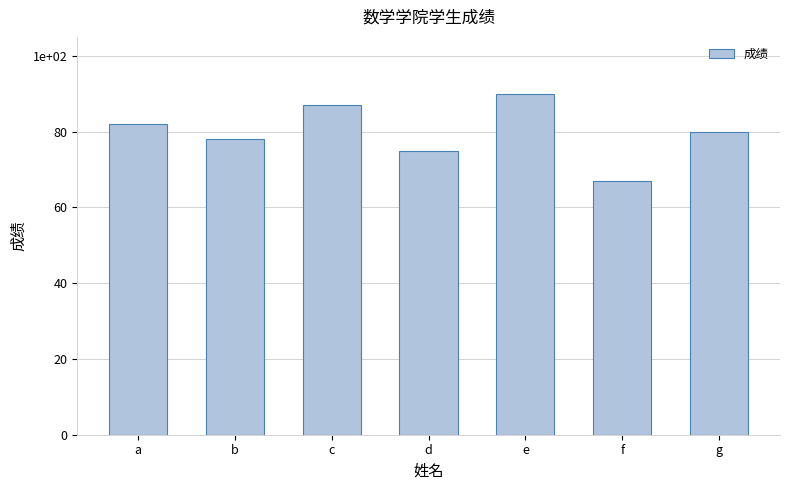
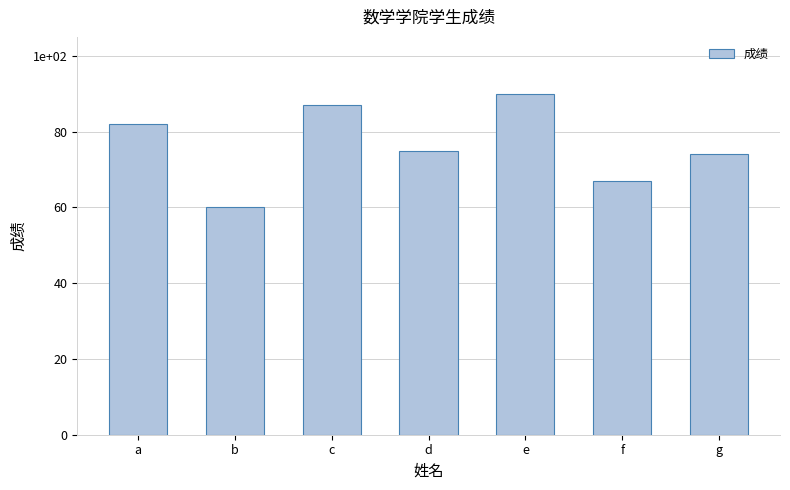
  {
    "a": 82,
-   "b": 78,
+   "b": 60,
    "c": 87,
    "d": 75,
    "e": 90,
    "f": 67,
-   "g": 80
+   "g": 74
  }
